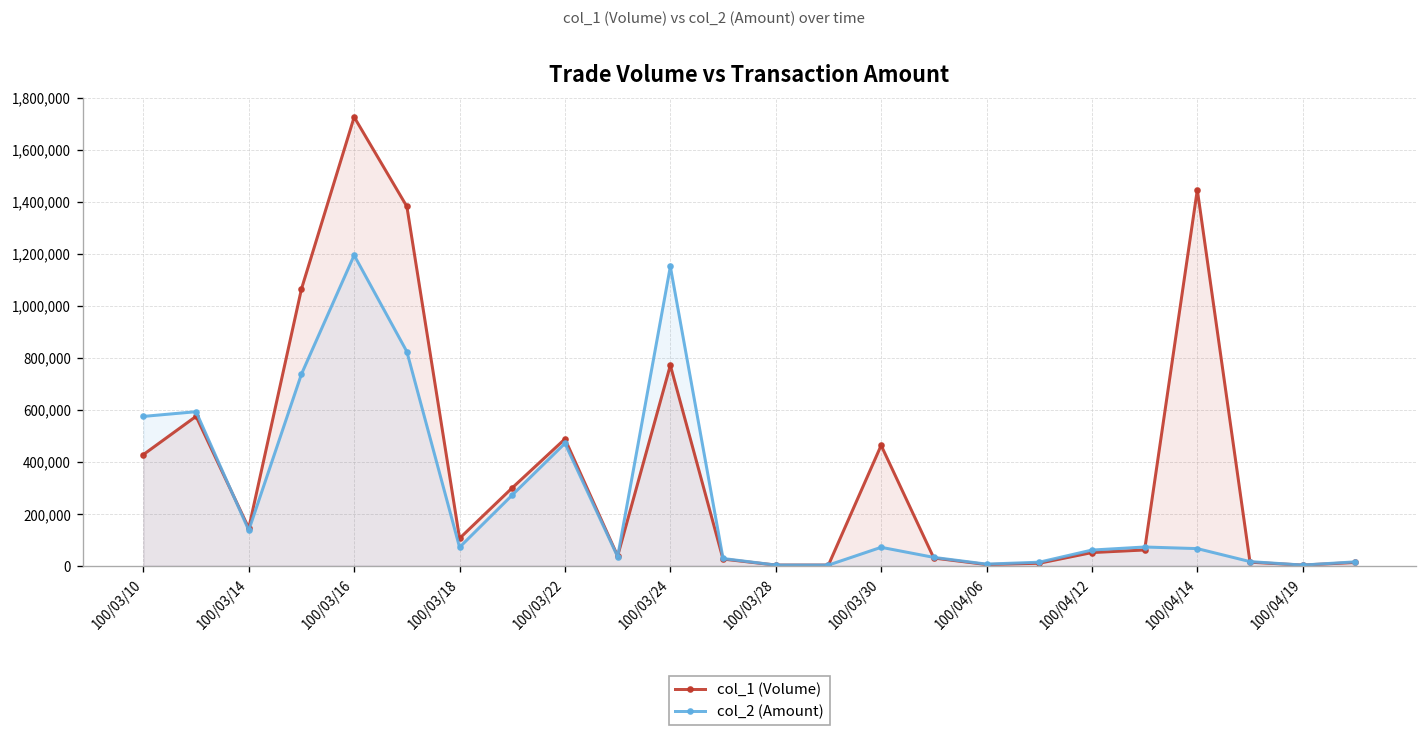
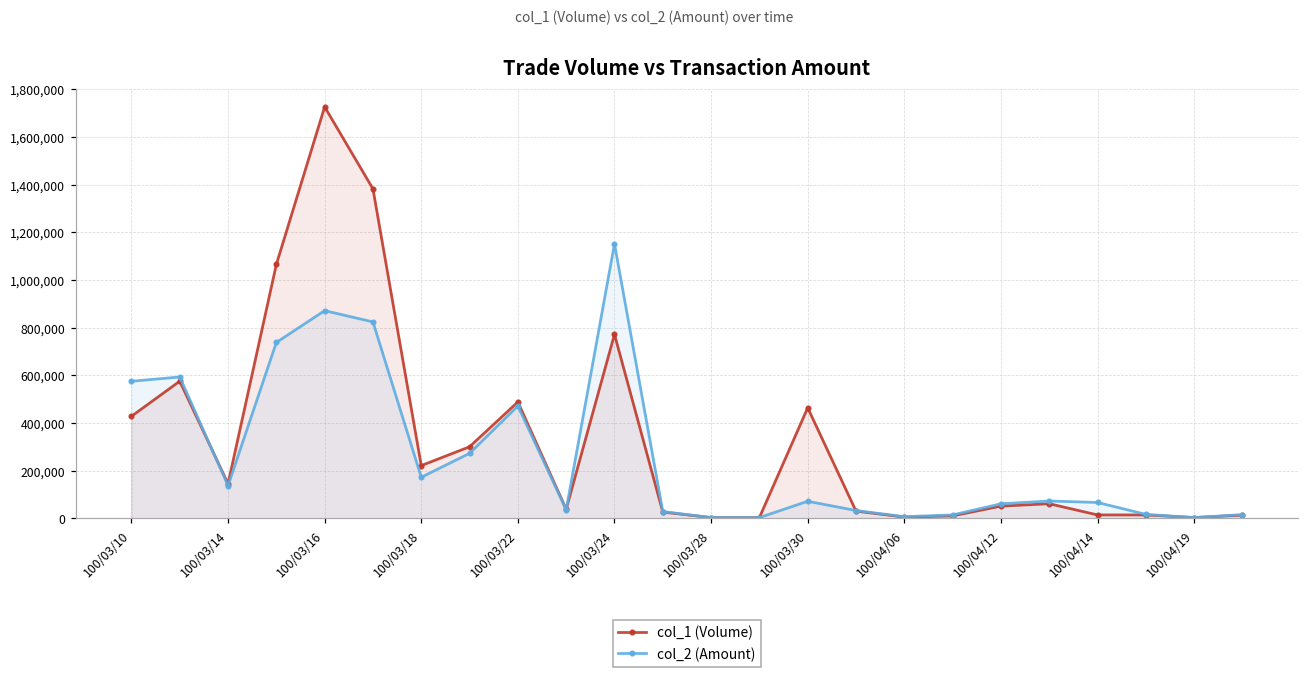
  {
    "col_1 (Volume)": {
      "100/03/10": "430,000",
      "100/03/16": "1,730,000",
-     "100/03/18": "110,000",
+     "100/03/18": "220,000",
      "100/03/22": "490,000",
      "100/03/24": "770,000",
      "100/03/30": "460,000",
-     "100/04/14": "1,450,000"
+     "100/04/14": "10,000"
    },
    "col_2 (Amount)": {
      "100/03/10": "570,000",
-     "100/03/16": "1,190,000",
-     "100/03/18": "70,000",
+     "100/03/16": "870,000",
+     "100/03/18": "170,000",
      "100/03/22": "470,000",
      "100/03/24": "1,150,000",
      "100/03/30": "70,000",
      "100/04/14": "70,000"
    }
  }
